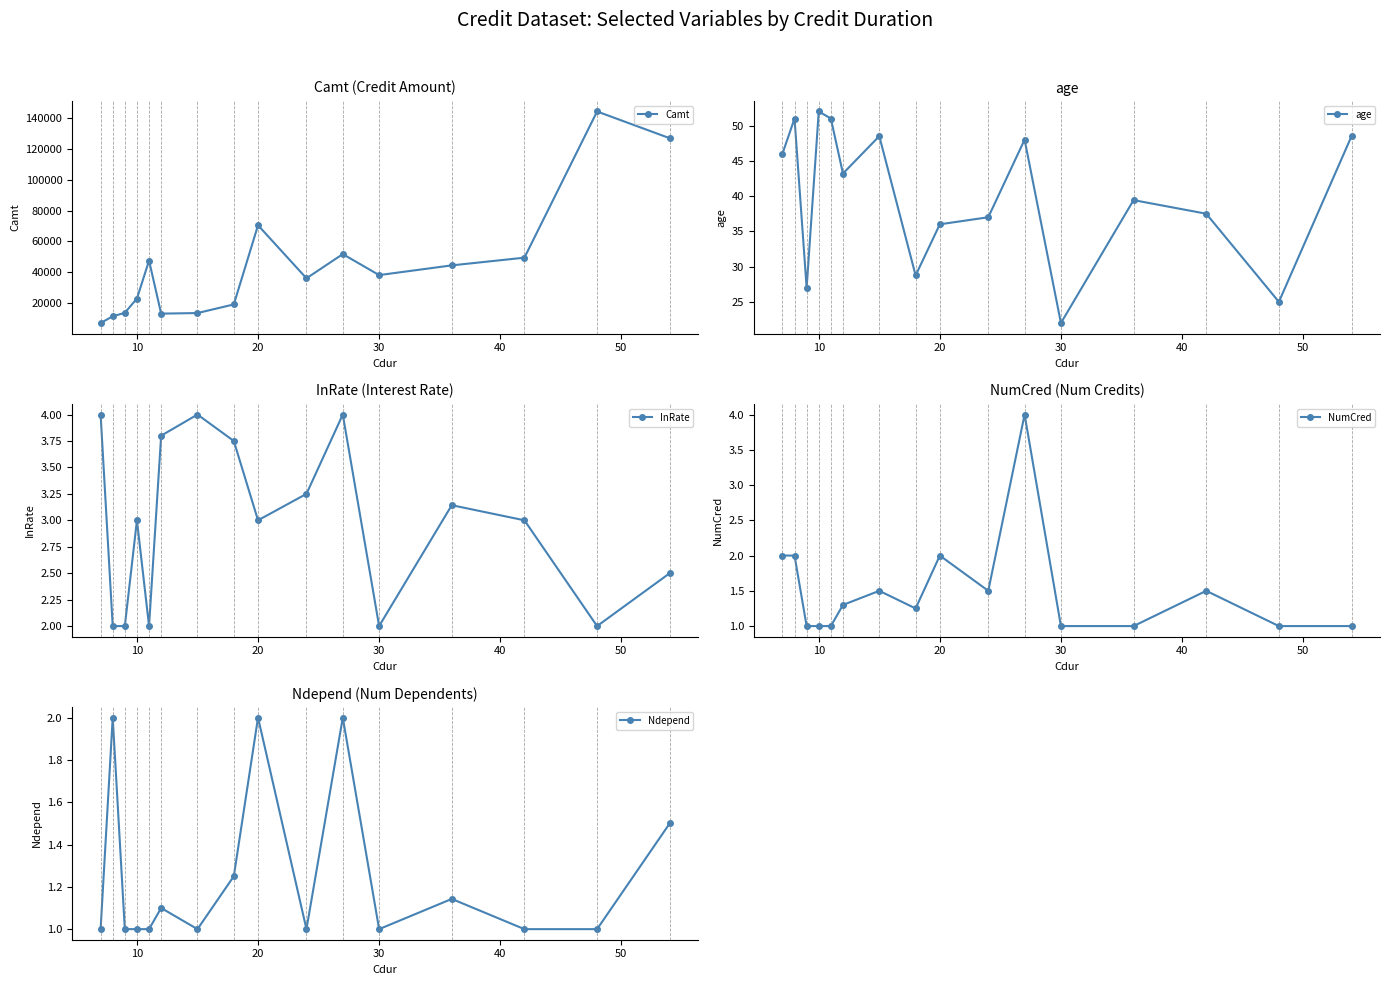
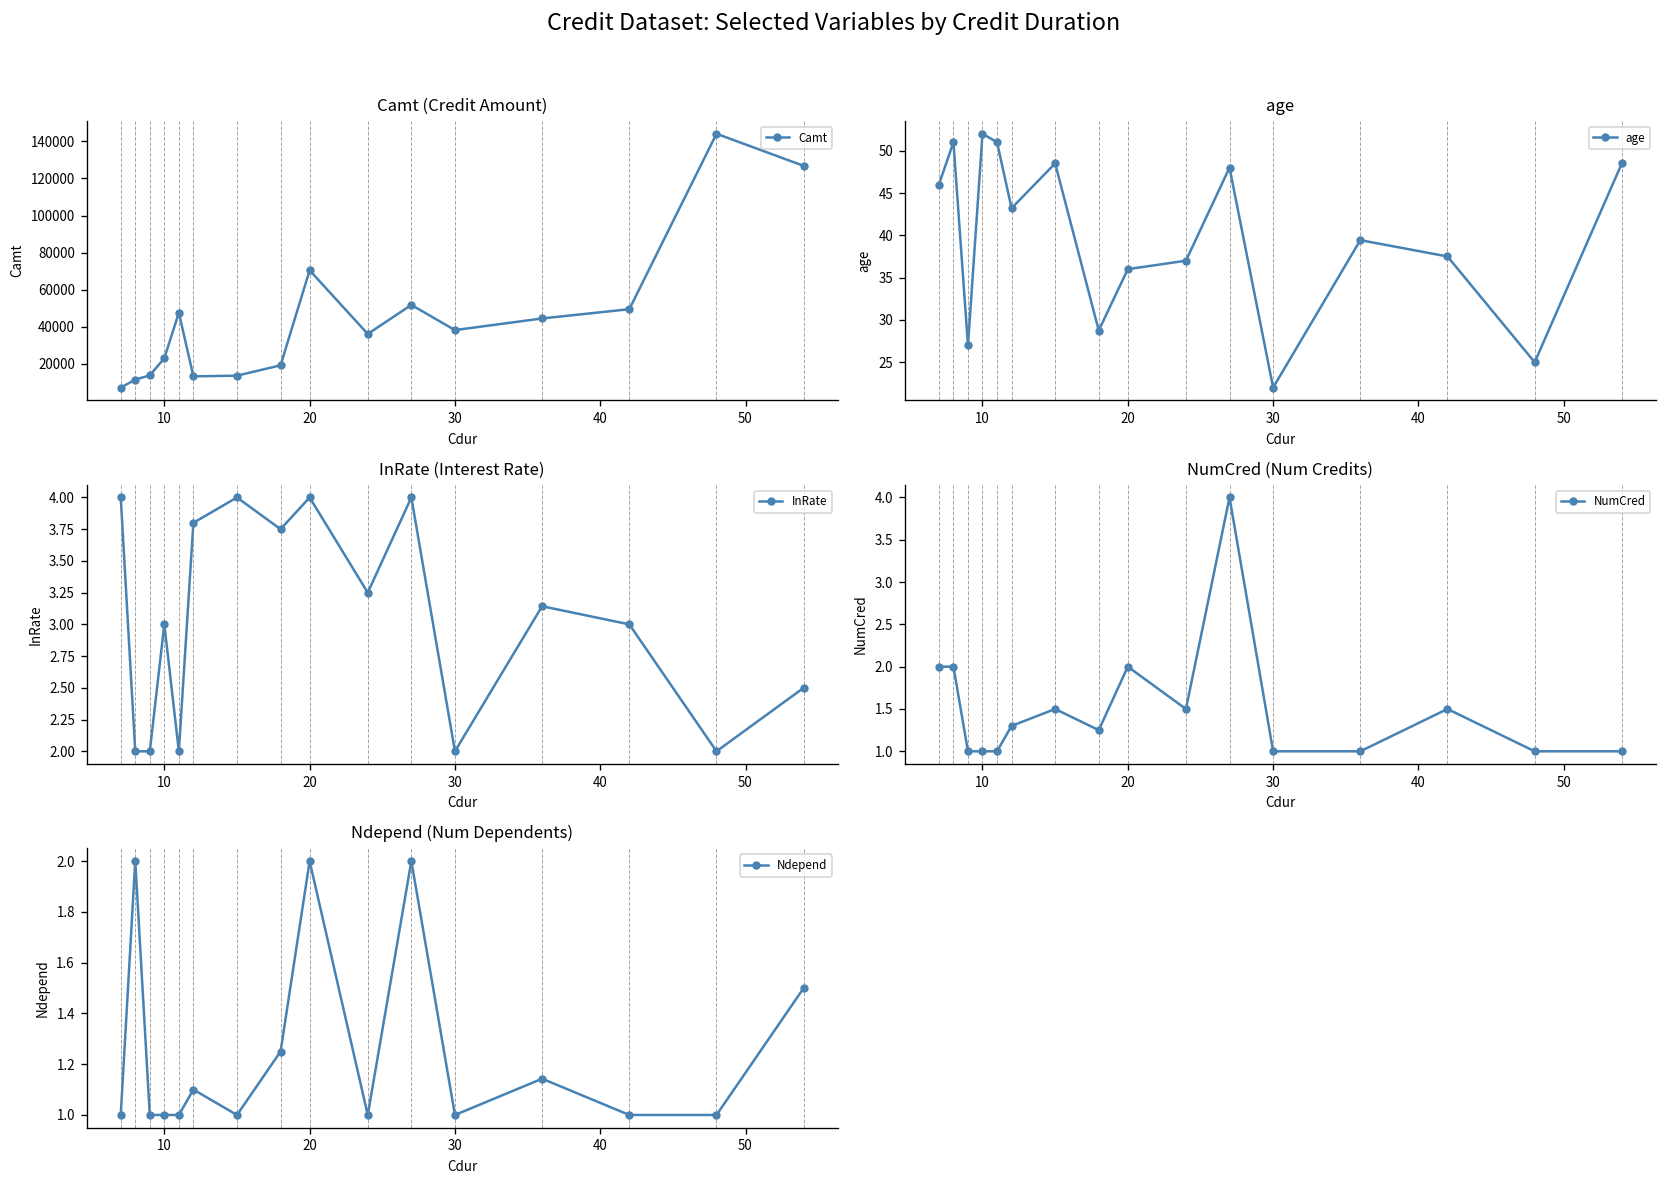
  {
    "Camt (Credit Amount)": {
      "10": 23000,
      "20": 70000,
      "30": 38000
    },
    "age": {
      "10": 52,
      "20": 36,
      "30": 22
    },
    "InRate (Interest Rate)": {
      "10": 3,
-     "20": 3,
+     "20": 4,
      "30": 2
    },
    "NumCred (Num Credits)": {
      "10": 1.0,
      "20": 2.0,
      "30": 1.0
    },
    "Ndepend (Num Dependents)": {
      "10": 1.00,
      "20": 2.00,
      "30": 1.00
    }
  }
